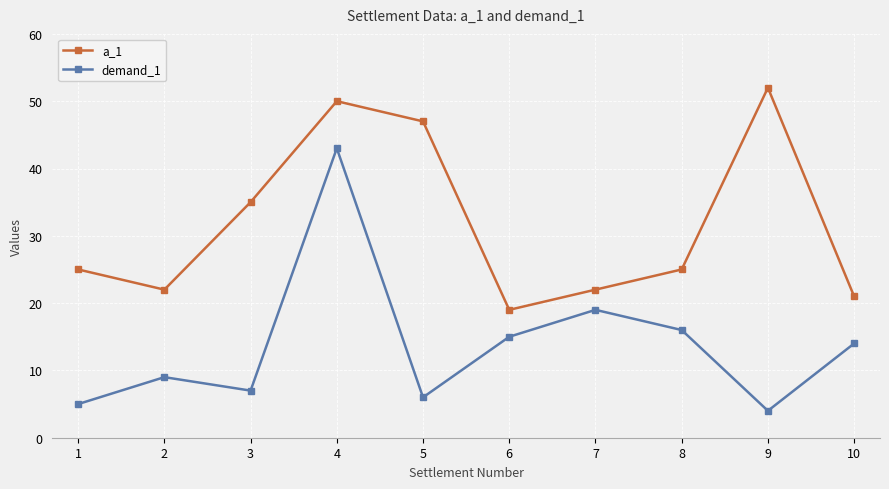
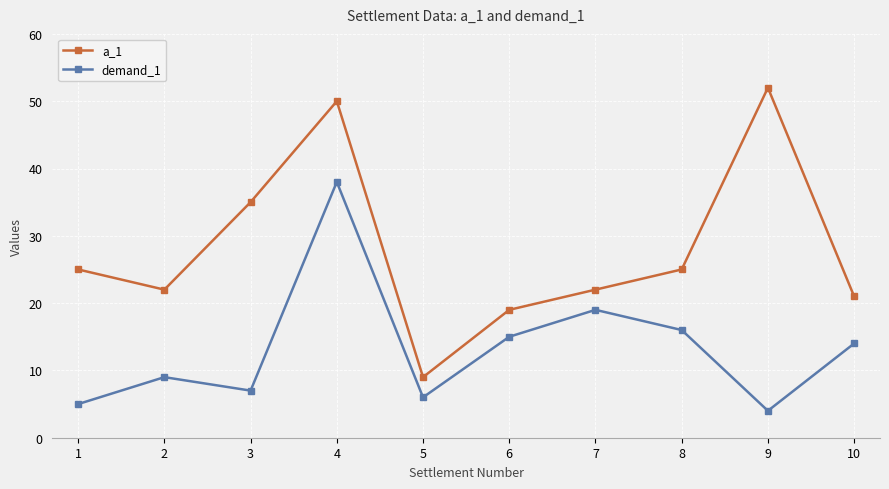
  {
    "a_1": {
      "1": 25,
      "2": 22,
      "3": 35,
      "4": 50,
-     "5": 47,
+     "5": 9,
      "6": 19,
      "7": 22,
      "8": 25,
      "9": 52,
      "10": 21
    },
    "demand_1": {
      "1": 5,
      "2": 9,
      "3": 7,
-     "4": 43,
+     "4": 38,
      "5": 6,
      "6": 15,
      "7": 19,
      "8": 16,
      "9": 4,
      "10": 14
    }
  }
